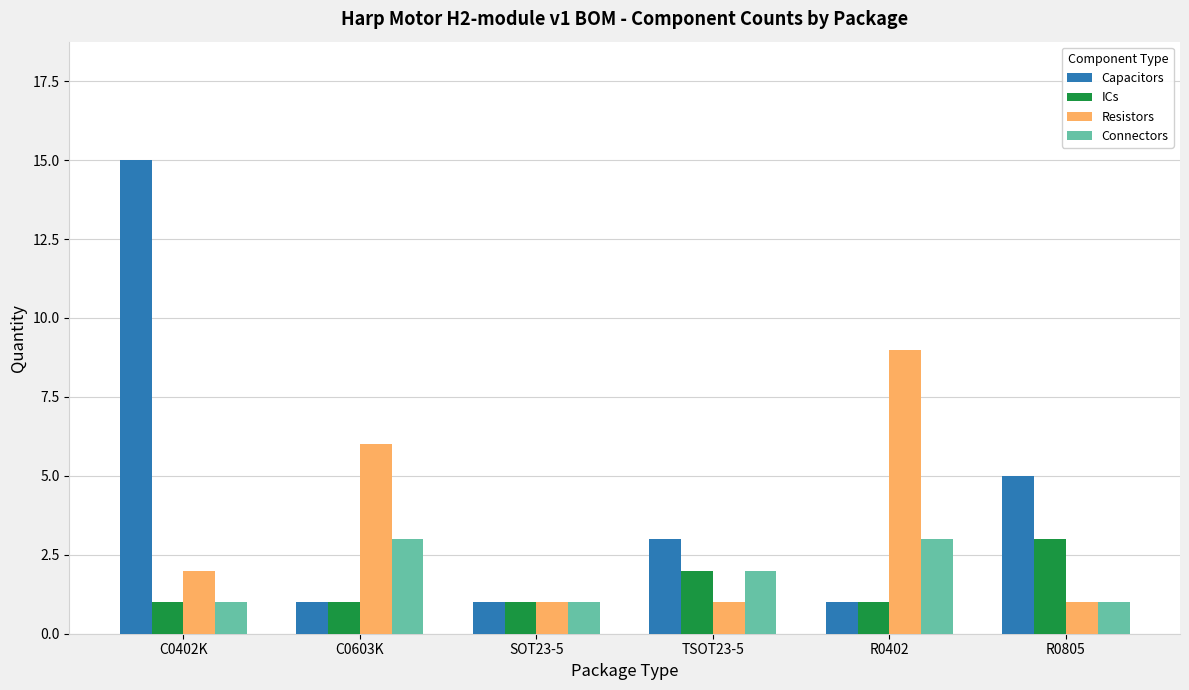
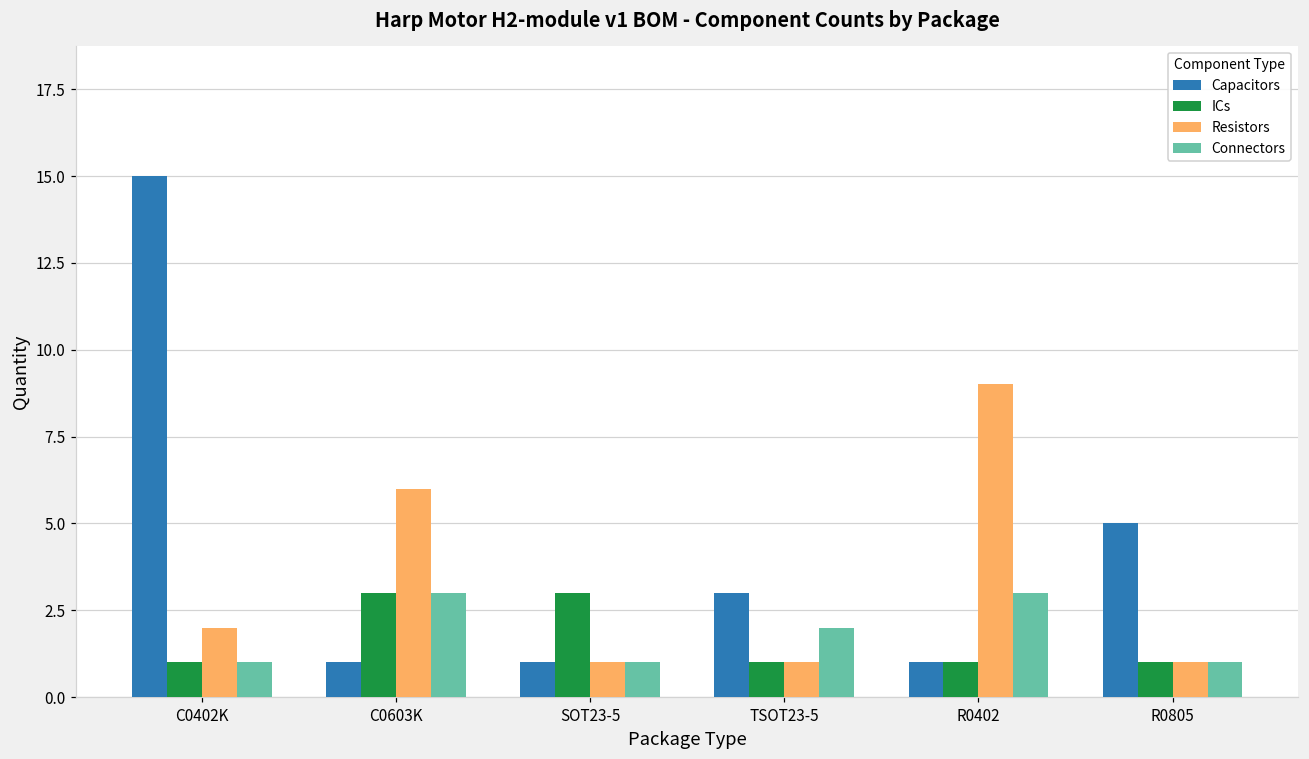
  {
    "Capacitors": {
      "C0402K": 15,
      "C0603K": 1,
      "SOT23-5": 1,
      "TSOT23-5": 3,
      "R0402": 1,
      "R0805": 5
    },
    "ICs": {
      "C0402K": 1,
-     "C0603K": 1,
-     "SOT23-5": 1,
-     "TSOT23-5": 2,
+     "C0603K": 3,
+     "SOT23-5": 3,
+     "TSOT23-5": 1,
      "R0402": 1,
-     "R0805": 3
+     "R0805": 1
    },
    "Resistors": {
      "C0402K": 2,
      "C0603K": 6,
      "SOT23-5": 1,
      "TSOT23-5": 1,
      "R0402": 9,
      "R0805": 1
    },
    "Connectors": {
      "C0402K": 1,
      "C0603K": 3,
      "SOT23-5": 1,
      "TSOT23-5": 2,
      "R0402": 3,
      "R0805": 1
    }
  }
